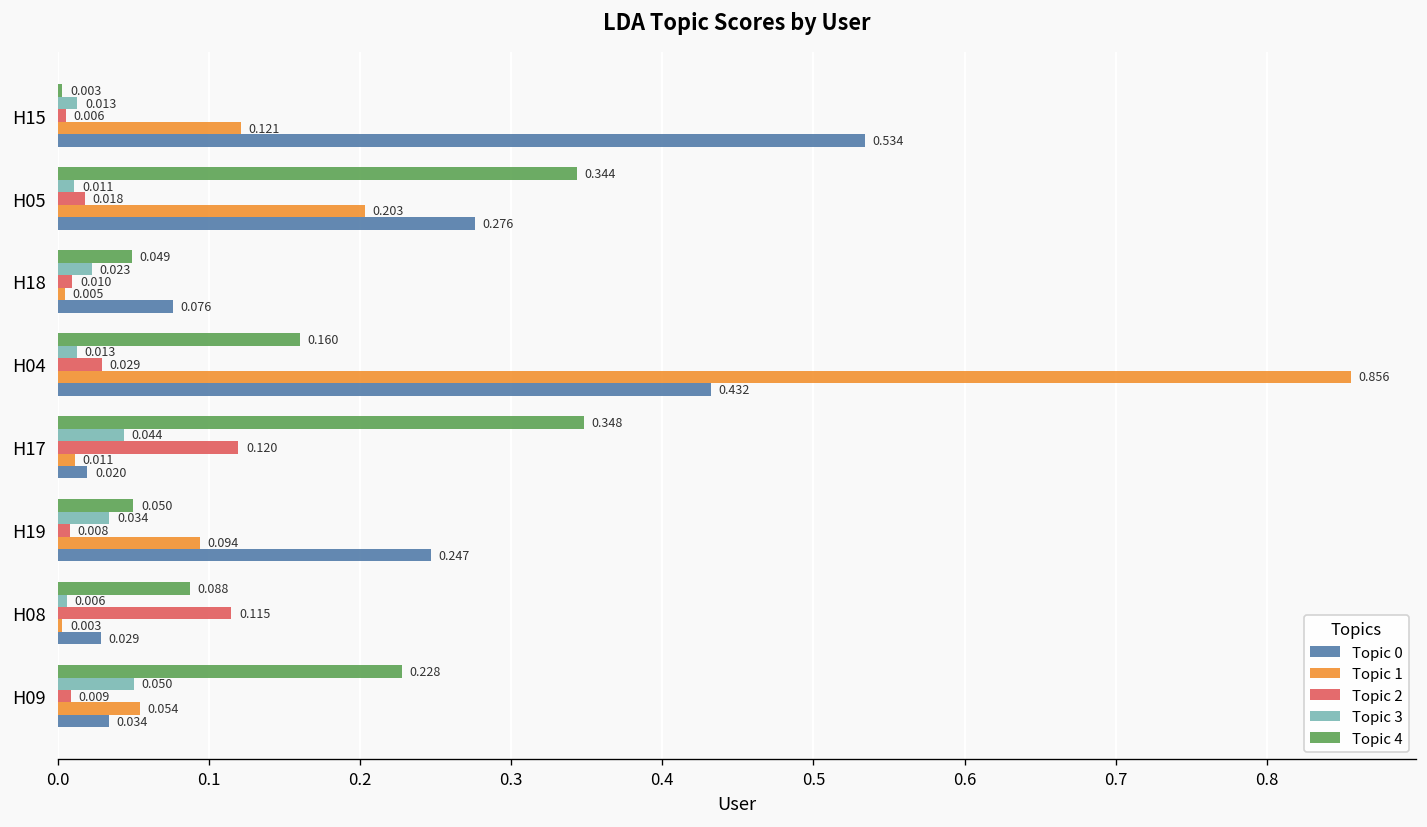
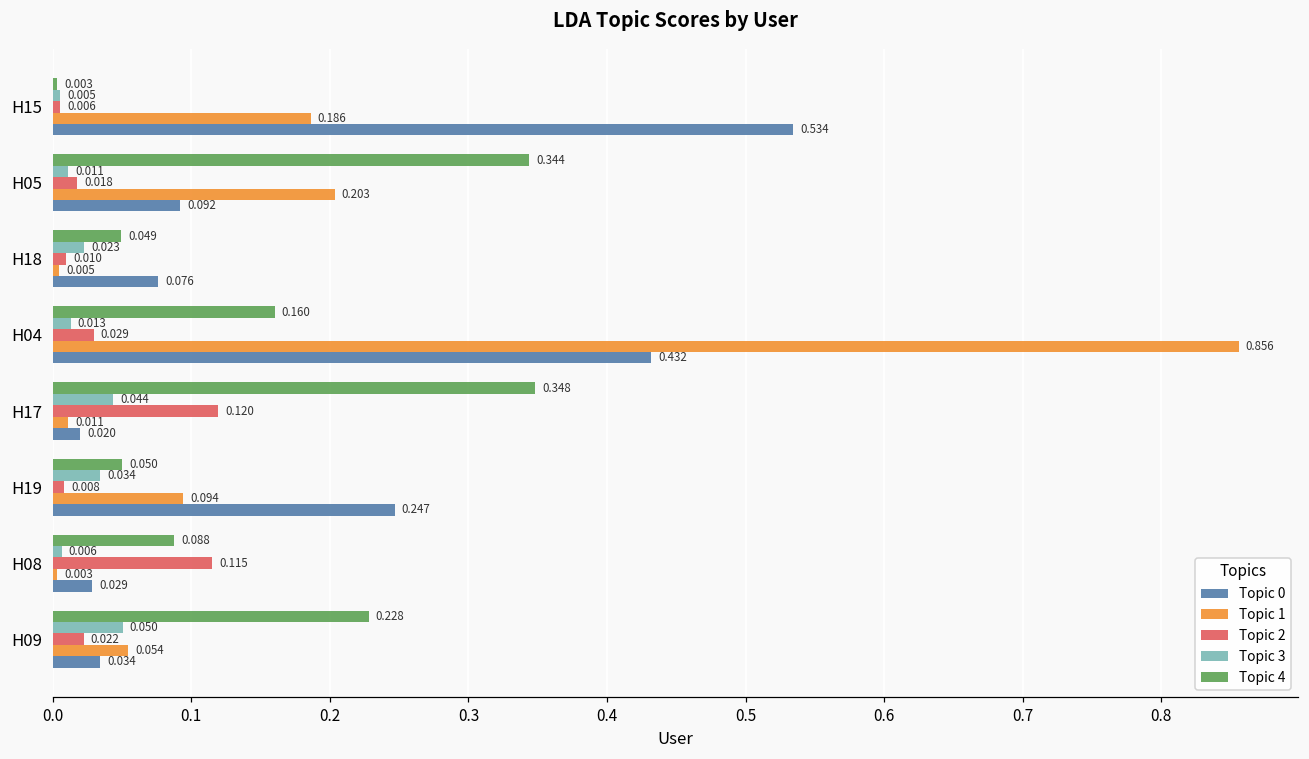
  {
    "Topic 0": {
      "H15": 0.534,
-     "H05": 0.276,
+     "H05": 0.092,
      "H18": 0.076,
      "H04": 0.432,
      "H17": 0.020,
      "H19": 0.247,
      "H08": 0.029,
      "H09": 0.034
    },
    "Topic 1": {
-     "H15": 0.121,
+     "H15": 0.186,
      "H05": 0.203,
      "H18": 0.005,
      "H04": 0.856,
      "H17": 0.011,
      "H19": 0.094,
      "H08": 0.003,
      "H09": 0.054
    },
    "Topic 2": {
      "H15": 0.006,
      "H05": 0.018,
      "H18": 0.010,
      "H04": 0.029,
      "H17": 0.120,
      "H19": 0.008,
      "H08": 0.115,
-     "H09": 0.009
+     "H09": 0.022
    },
    "Topic 3": {
-     "H15": 0.013,
+     "H15": 0.005,
      "H05": 0.011,
      "H18": 0.023,
      "H04": 0.013,
      "H17": 0.044,
      "H19": 0.034,
      "H08": 0.006,
      "H09": 0.050
    },
    "Topic 4": {
      "H15": 0.003,
      "H05": 0.344,
      "H18": 0.049,
      "H04": 0.160,
      "H17": 0.348,
      "H19": 0.050,
      "H08": 0.088,
      "H09": 0.228
    }
  }
